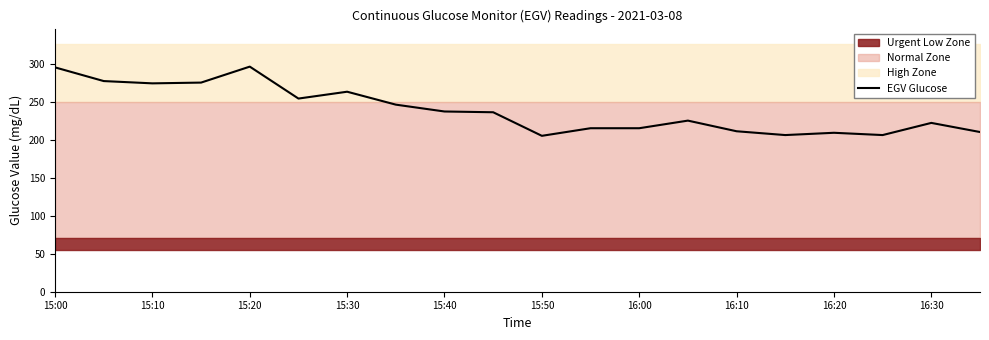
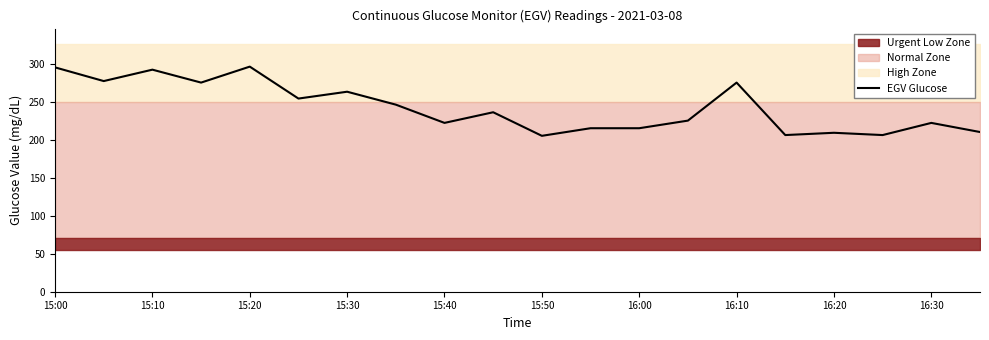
  {
    "EGV Glucose": {
      "15:00": 300,
-     "15:10": 270,
+     "15:10": 290,
      "15:20": 300,
      "15:30": 260,
-     "15:40": 240,
+     "15:40": 220,
      "15:50": 210,
      "16:00": 220,
-     "16:10": 210,
+     "16:10": 280,
      "16:20": 210,
      "16:30": 220
    },
    "Urgent Low Zone": {
      "15:00": 70,
      "15:10": 70,
      "15:20": 70,
      "15:30": 70,
      "15:40": 70,
      "15:50": 70,
      "16:00": 70,
      "16:10": 70,
      "16:20": 70,
      "16:30": 70
    },
    "High Zone": {
      "15:00": 80,
      "15:10": 80,
      "15:20": 80,
      "15:30": 80,
      "15:40": 80,
      "15:50": 80,
      "16:00": 80,
      "16:10": 80,
      "16:20": 80
    }
  }
